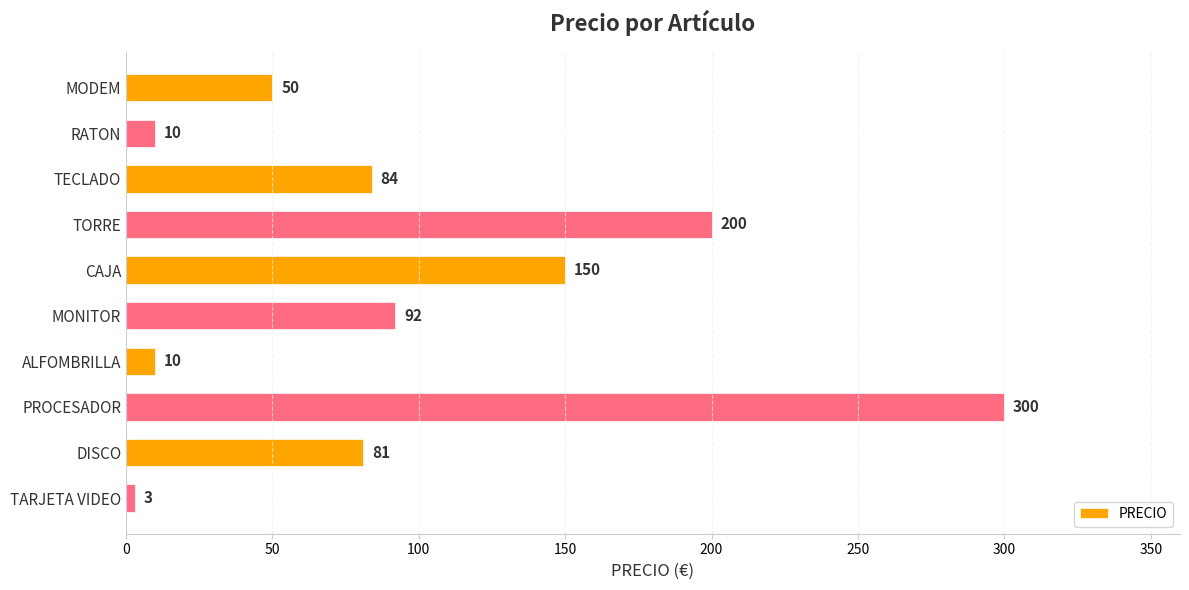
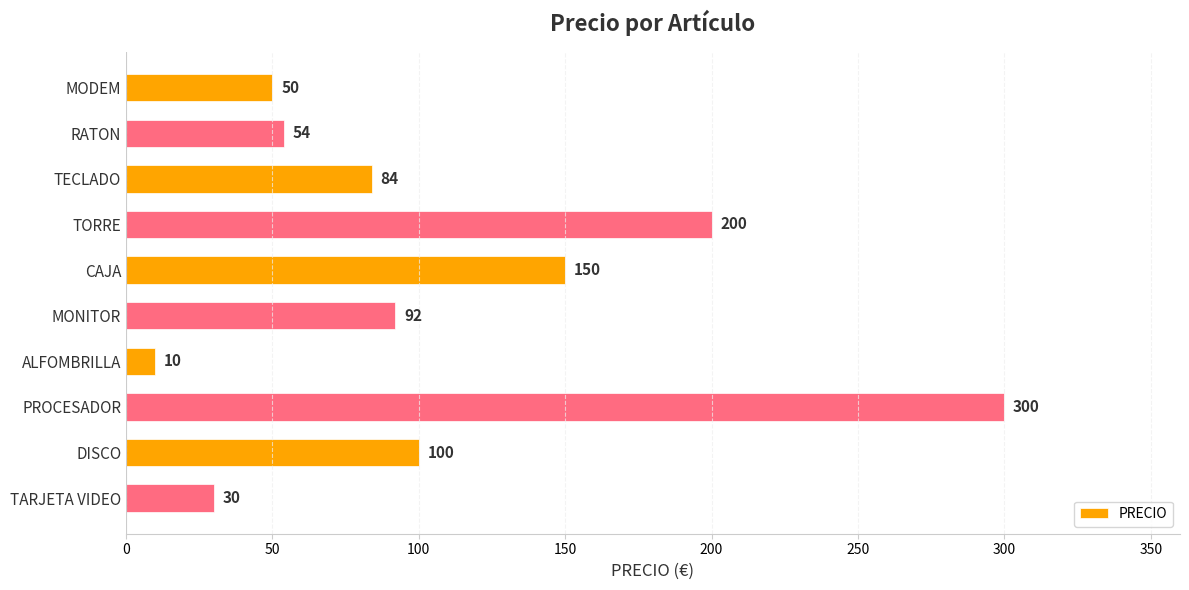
  {
    "MODEM": 50,
-   "RATON": 10,
+   "RATON": 54,
    "TECLADO": 84,
    "TORRE": 200,
    "CAJA": 150,
    "MONITOR": 92,
    "ALFOMBRILLA": 10,
    "PROCESADOR": 300,
-   "DISCO": 81,
-   "TARJETA VIDEO": 3
+   "DISCO": 100,
+   "TARJETA VIDEO": 30
  }
